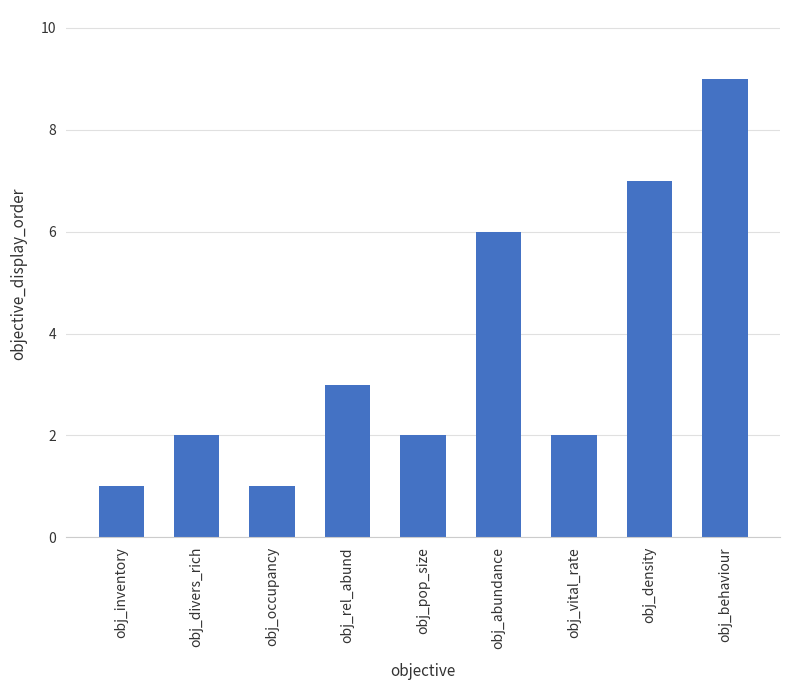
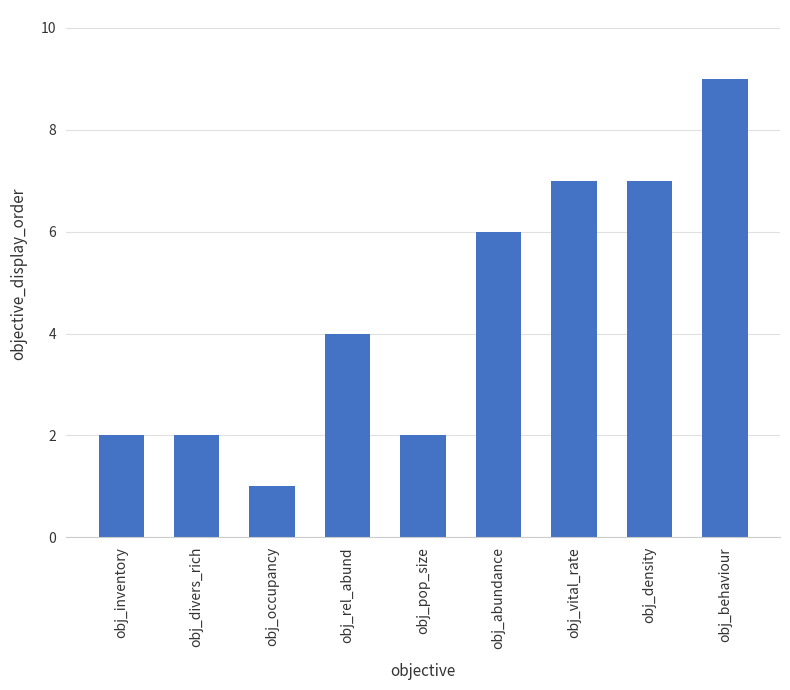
  {
-   "obj_inventory": 1,
+   "obj_inventory": 2,
    "obj_divers_rich": 2,
    "obj_occupancy": 1,
-   "obj_rel_abund": 3,
+   "obj_rel_abund": 4,
    "obj_pop_size": 2,
    "obj_abundance": 6,
-   "obj_vital_rate": 2,
+   "obj_vital_rate": 7,
    "obj_density": 7,
    "obj_behaviour": 9
  }
